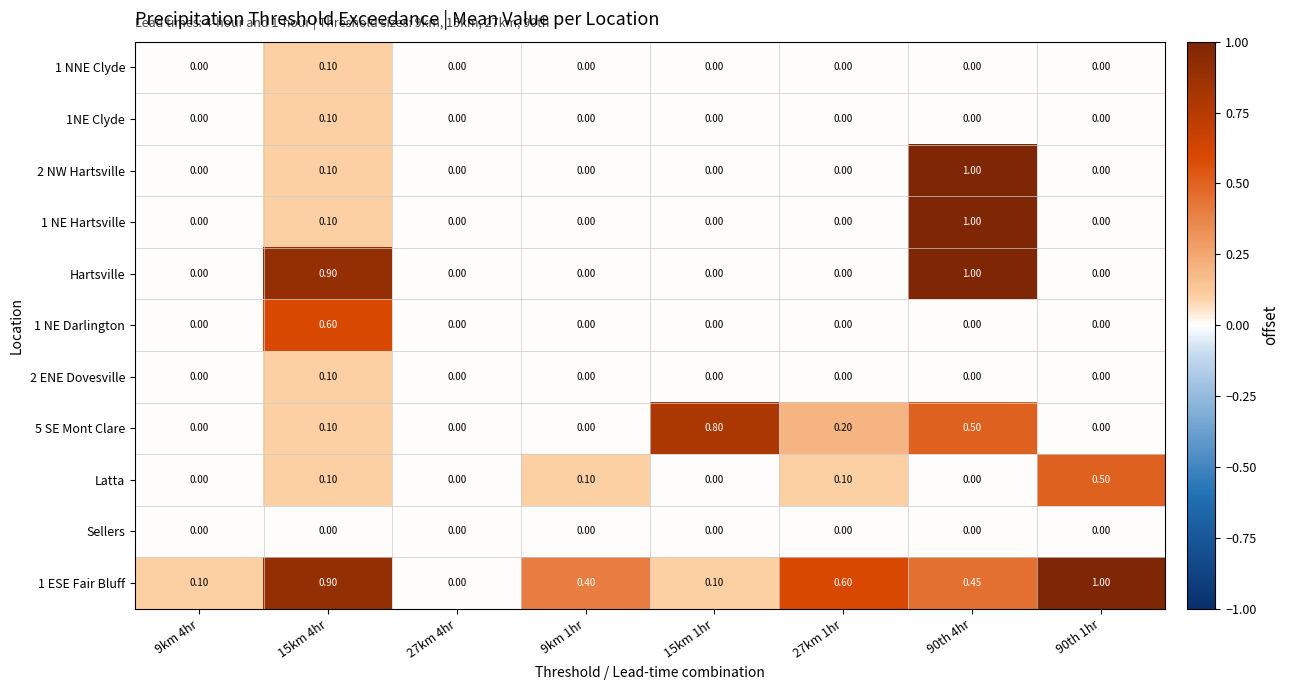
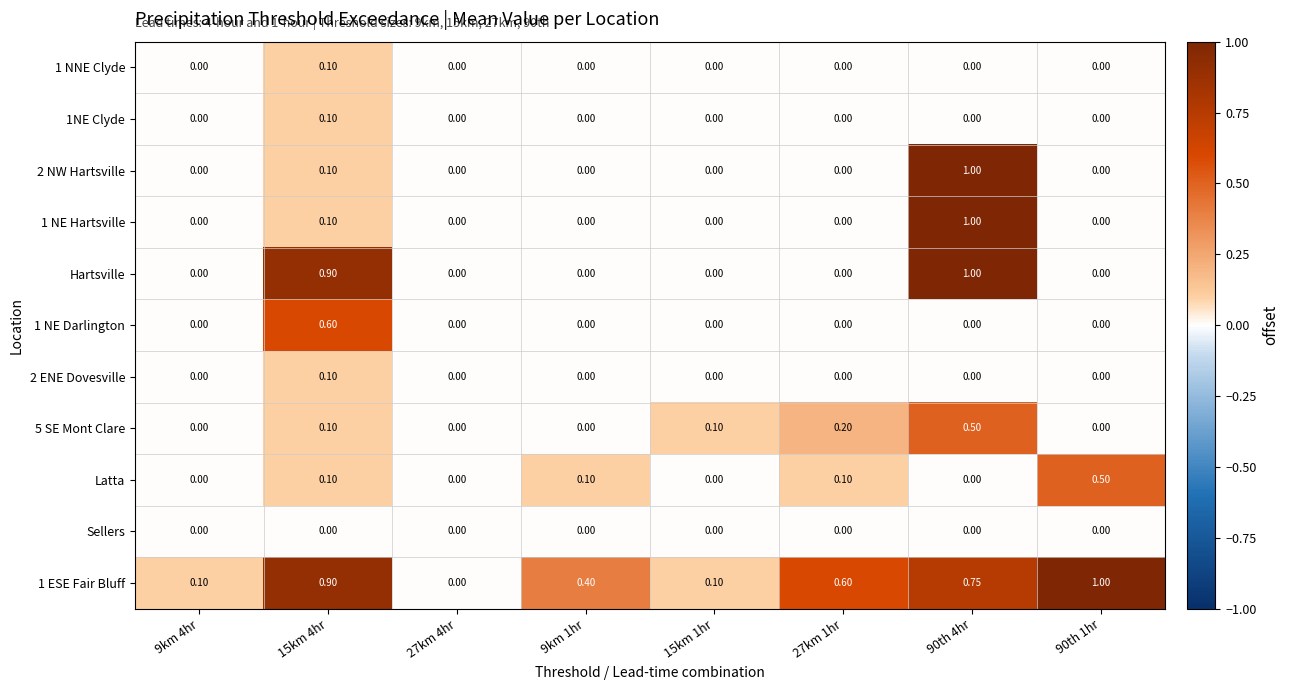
  {
    "1 NNE Clyde": {
      "9km 4hr": 0.00,
      "15km 4hr": 0.10,
      "27km 4hr": 0.00,
      "9km 1hr": 0.00,
      "15km 1hr": 0.00,
      "27km 1hr": 0.00,
      "90th 4hr": 0.00,
      "90th 1hr": 0.00
    },
    "1NE Clyde": {
      "9km 4hr": 0.00,
      "15km 4hr": 0.10,
      "27km 4hr": 0.00,
      "9km 1hr": 0.00,
      "15km 1hr": 0.00,
      "27km 1hr": 0.00,
      "90th 4hr": 0.00,
      "90th 1hr": 0.00
    },
    "2 NW Hartsville": {
      "9km 4hr": 0.00,
      "15km 4hr": 0.10,
      "27km 4hr": 0.00,
      "9km 1hr": 0.00,
      "15km 1hr": 0.00,
      "27km 1hr": 0.00,
      "90th 4hr": 1.00,
      "90th 1hr": 0.00
    },
    "1 NE Hartsville": {
      "9km 4hr": 0.00,
      "15km 4hr": 0.10,
      "27km 4hr": 0.00,
      "9km 1hr": 0.00,
      "15km 1hr": 0.00,
      "27km 1hr": 0.00,
      "90th 4hr": 1.00,
      "90th 1hr": 0.00
    },
    "Hartsville": {
      "9km 4hr": 0.00,
      "15km 4hr": 0.90,
      "27km 4hr": 0.00,
      "9km 1hr": 0.00,
      "15km 1hr": 0.00,
      "27km 1hr": 0.00,
      "90th 4hr": 1.00,
      "90th 1hr": 0.00
    },
    "1 NE Darlington": {
      "9km 4hr": 0.00,
      "15km 4hr": 0.60,
      "27km 4hr": 0.00,
      "9km 1hr": 0.00,
      "15km 1hr": 0.00,
      "27km 1hr": 0.00,
      "90th 4hr": 0.00,
      "90th 1hr": 0.00
    },
    "2 ENE Dovesville": {
      "9km 4hr": 0.00,
      "15km 4hr": 0.10,
      "27km 4hr": 0.00,
      "9km 1hr": 0.00,
      "15km 1hr": 0.00,
      "27km 1hr": 0.00,
      "90th 4hr": 0.00,
      "90th 1hr": 0.00
    },
    "5 SE Mont Clare": {
      "9km 4hr": 0.00,
      "15km 4hr": 0.10,
      "27km 4hr": 0.00,
      "9km 1hr": 0.00,
-     "15km 1hr": 0.80,
+     "15km 1hr": 0.10,
      "27km 1hr": 0.20,
      "90th 4hr": 0.50,
      "90th 1hr": 0.00
    },
    "Latta": {
      "9km 4hr": 0.00,
      "15km 4hr": 0.10,
      "27km 4hr": 0.00,
      "9km 1hr": 0.10,
      "15km 1hr": 0.00,
      "27km 1hr": 0.10,
      "90th 4hr": 0.00,
      "90th 1hr": 0.50
    },
    "Sellers": {
      "9km 4hr": 0.00,
      "15km 4hr": 0.00,
      "27km 4hr": 0.00,
      "9km 1hr": 0.00,
      "15km 1hr": 0.00,
      "27km 1hr": 0.00,
      "90th 4hr": 0.00,
      "90th 1hr": 0.00
    },
    "1 ESE Fair Bluff": {
      "9km 4hr": 0.10,
      "15km 4hr": 0.90,
      "27km 4hr": 0.00,
      "9km 1hr": 0.40,
      "15km 1hr": 0.10,
      "27km 1hr": 0.60,
-     "90th 4hr": 0.45,
+     "90th 4hr": 0.75,
      "90th 1hr": 1.00
    }
  }
